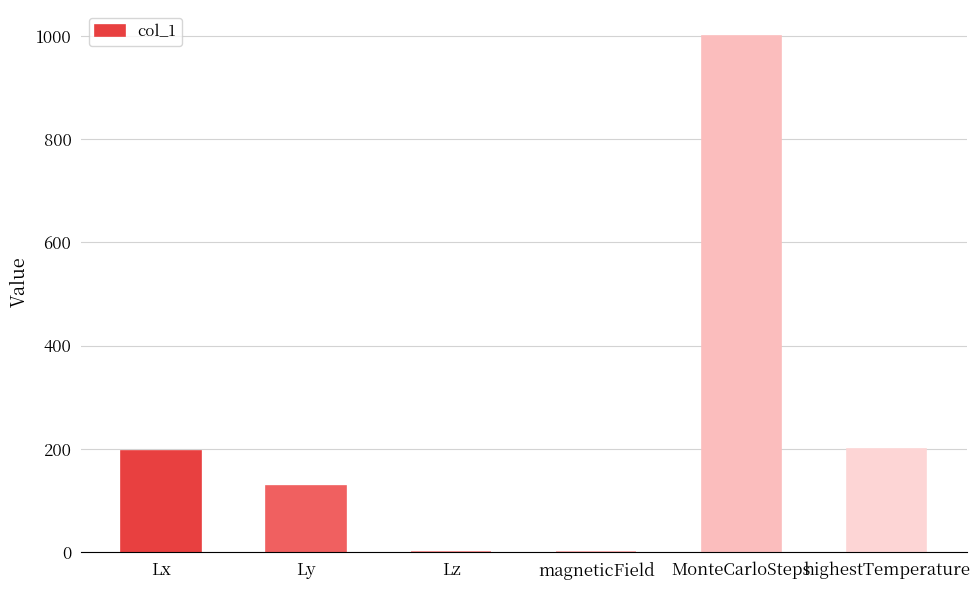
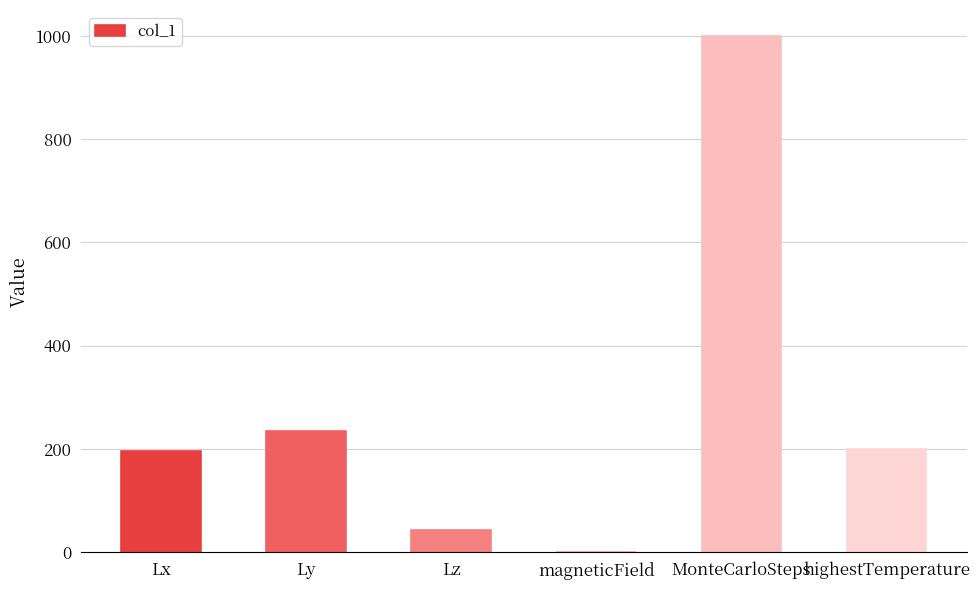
  {
    "Lx": 200,
-   "Ly": 130,
-   "Lz": 0,
+   "Ly": 230,
+   "Lz": 40,
    "magneticField": 0,
    "MonteCarloSteps": 1000,
    "highestTemperature": 200
  }
